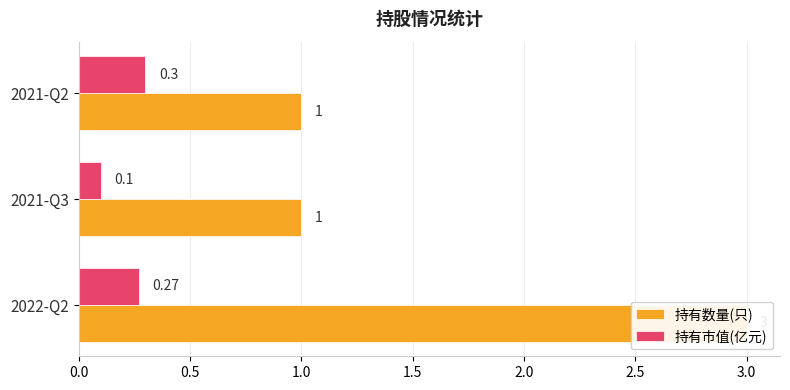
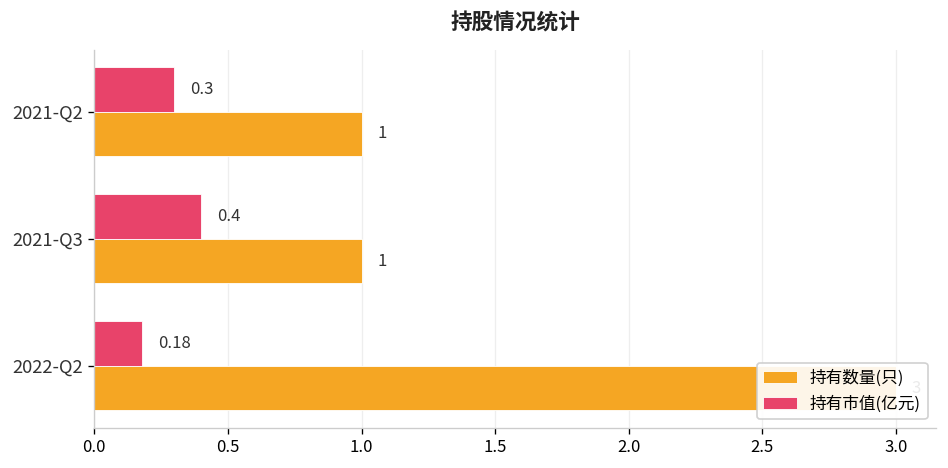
  {
    "持有数量(只)": {
      "2021-Q2": 1,
      "2021-Q3": 1
    },
    "持有市值(亿元)": {
      "2021-Q2": 0.3,
-     "2021-Q3": 0.1,
-     "2022-Q2": 0.27
+     "2021-Q3": 0.4,
+     "2022-Q2": 0.18
    }
  }
